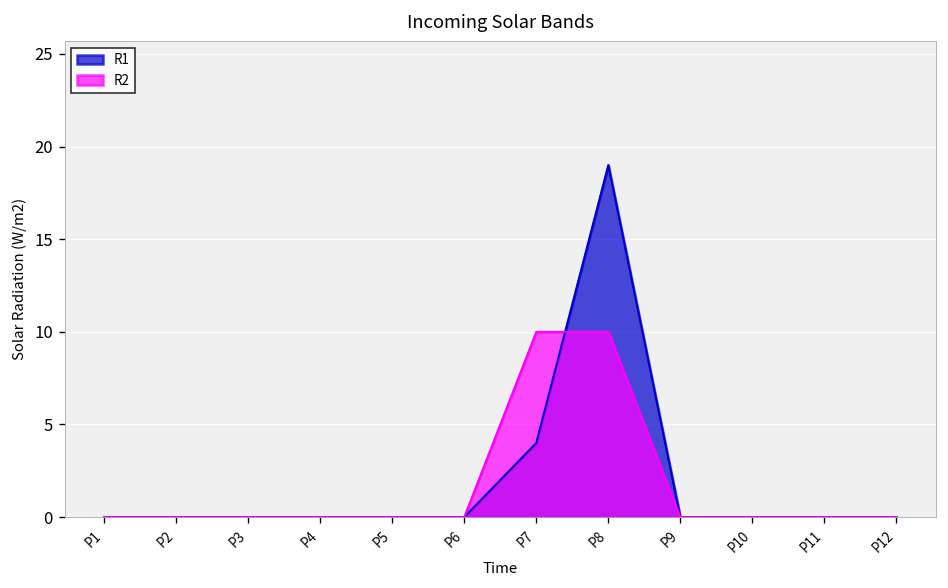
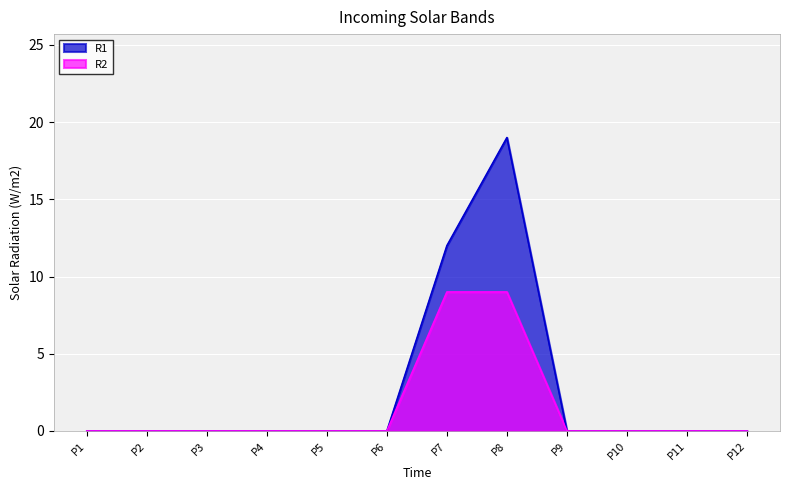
  {
    "R1": {
-     "P7": 4,
+     "P7": 12,
      "P8": 19
    },
    "R2": {
-     "P7": 10,
-     "P8": 10
+     "P7": 9,
+     "P8": 9
    }
  }
